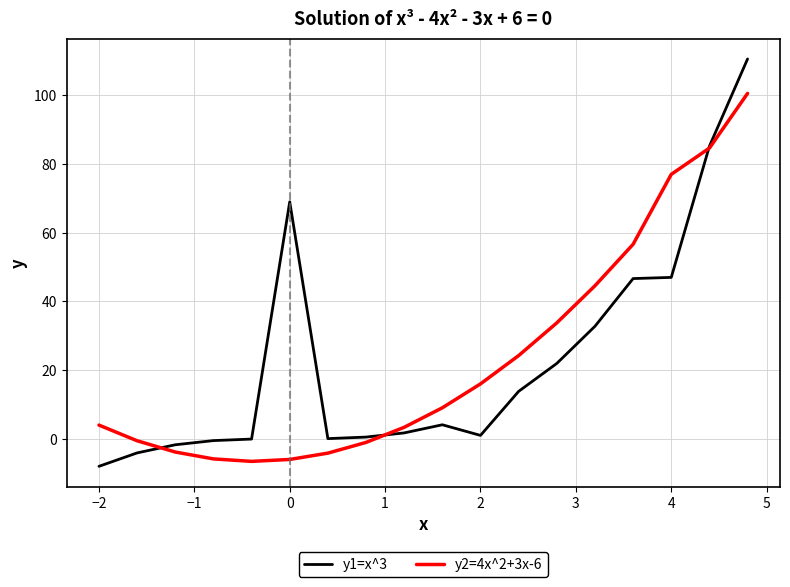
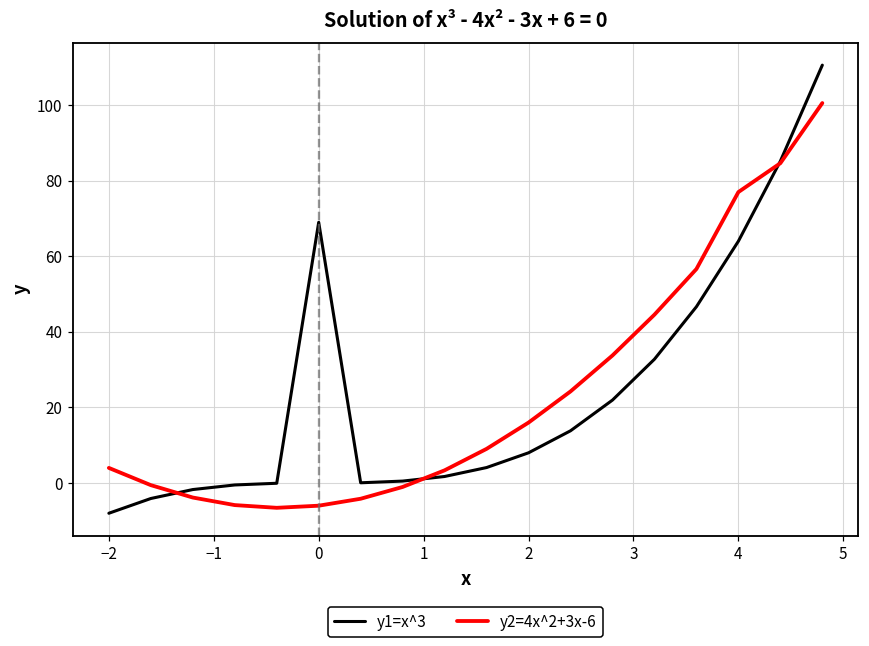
  {
    "y1=x^3": {
      "−2": -8,
      "0": 69,
-     "2": 1,
-     "4": 47
+     "2": 8,
+     "4": 64
    },
    "y2=4x^2+3x-6": {
      "−2": 4,
      "0": -6,
      "2": 16,
      "4": 77
    }
  }
